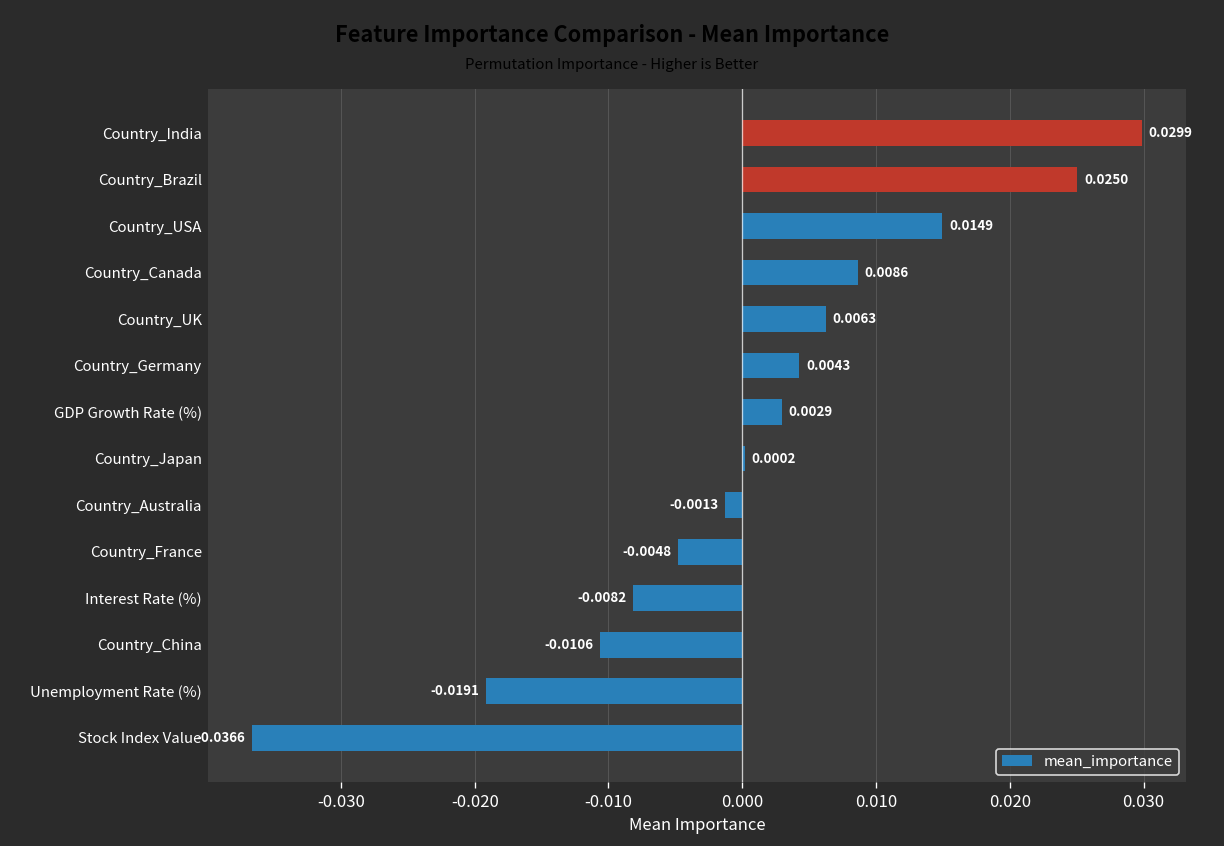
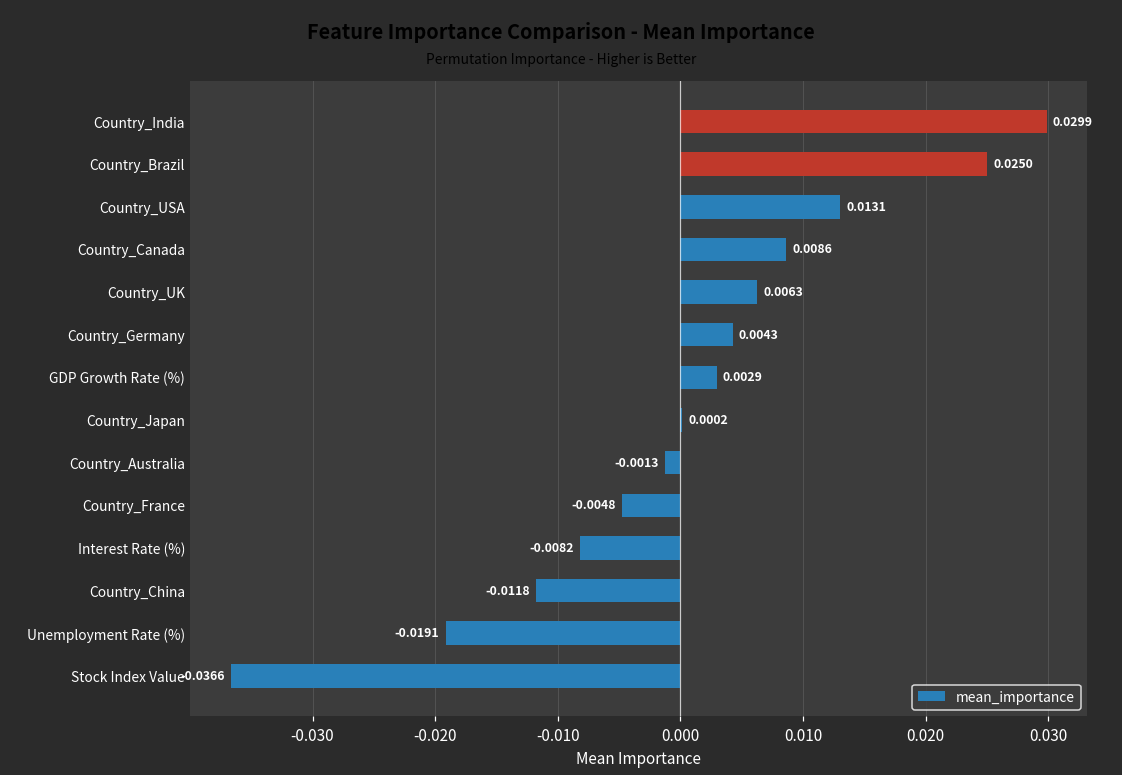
  {
    "Country_India": 0.0299,
    "Country_Brazil": 0.0250,
-   "Country_USA": 0.0149,
+   "Country_USA": 0.0131,
    "Country_Canada": 0.0086,
    "Country_UK": 0.0063,
    "Country_Germany": 0.0043,
    "GDP Growth Rate (%)": 0.0029,
    "Country_Japan": 0.0002,
    "Country_Australia": -0.0013,
    "Country_France": -0.0048,
    "Interest Rate (%)": -0.0082,
-   "Country_China": -0.0106,
+   "Country_China": -0.0118,
    "Unemployment Rate (%)": -0.0191,
    "Stock Index Value": -0.0366
  }
